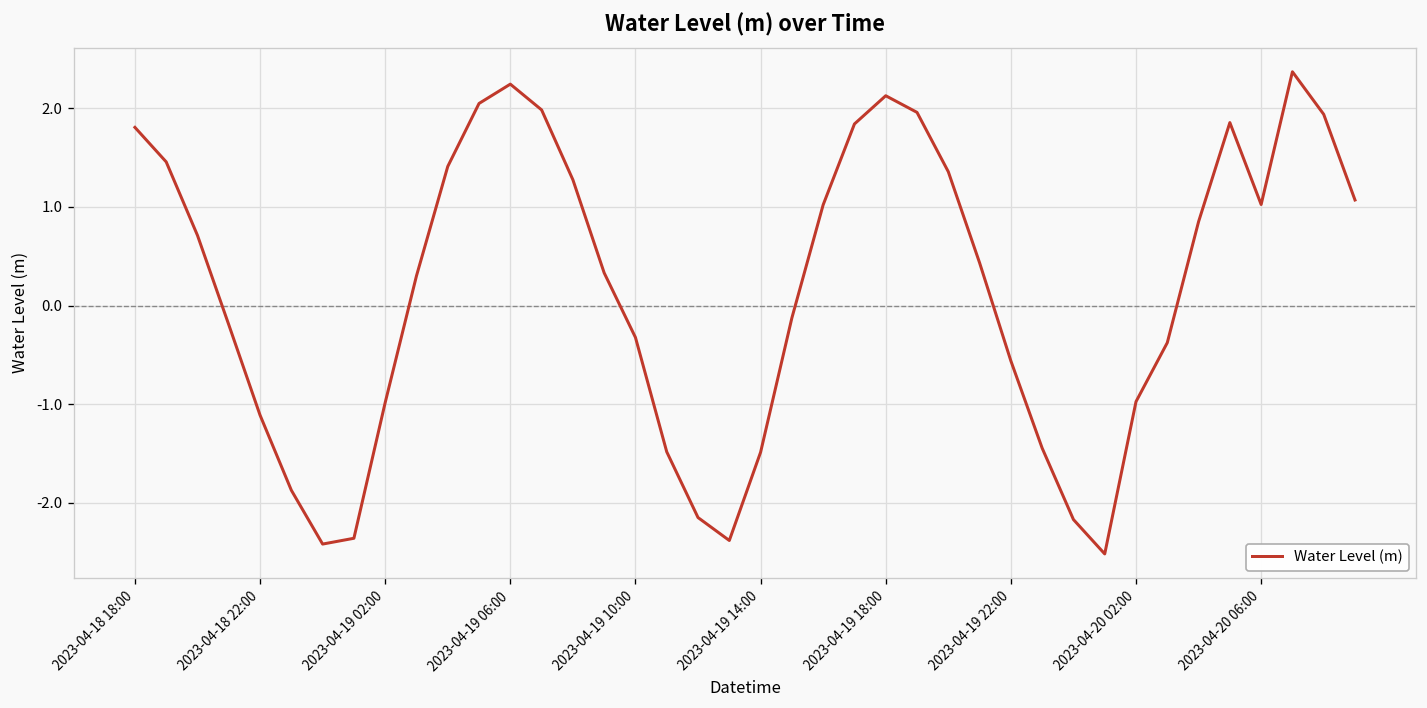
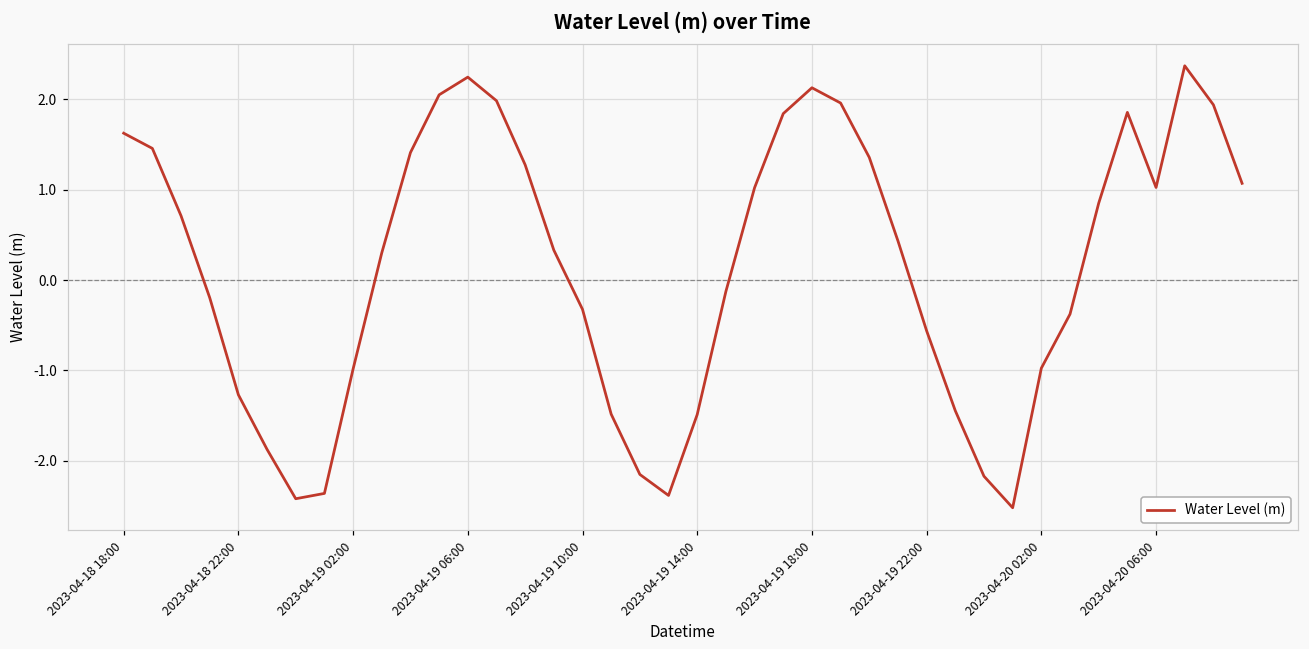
  {
-   "2023-04-18 18:00": 1.8,
-   "2023-04-18 22:00": -1.1,
+   "2023-04-18 18:00": 1.6,
+   "2023-04-18 22:00": -1.3,
    "2023-04-19 02:00": -1.0,
    "2023-04-19 06:00": 2.2,
    "2023-04-19 10:00": -0.3,
    "2023-04-19 14:00": -1.5,
    "2023-04-19 18:00": 2.1,
    "2023-04-19 22:00": -0.6,
    "2023-04-20 02:00": -1.0,
    "2023-04-20 06:00": 1.0
  }
